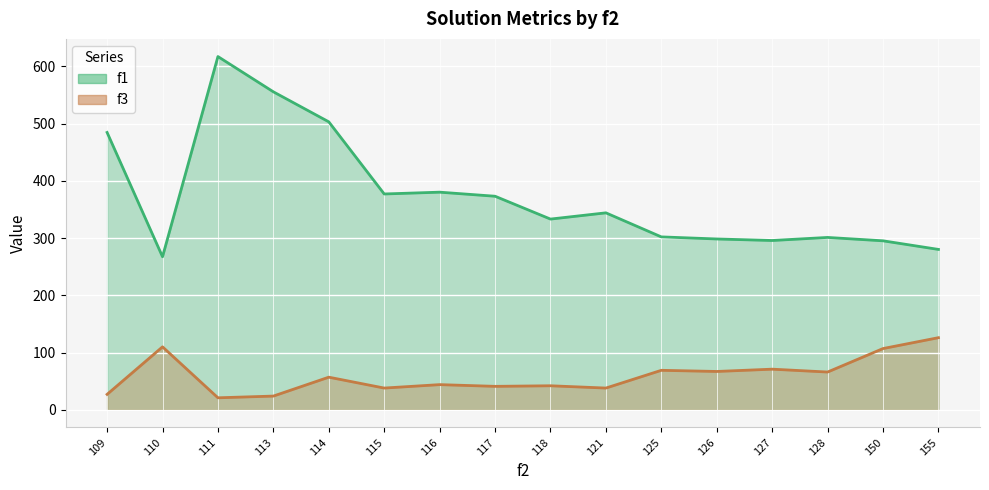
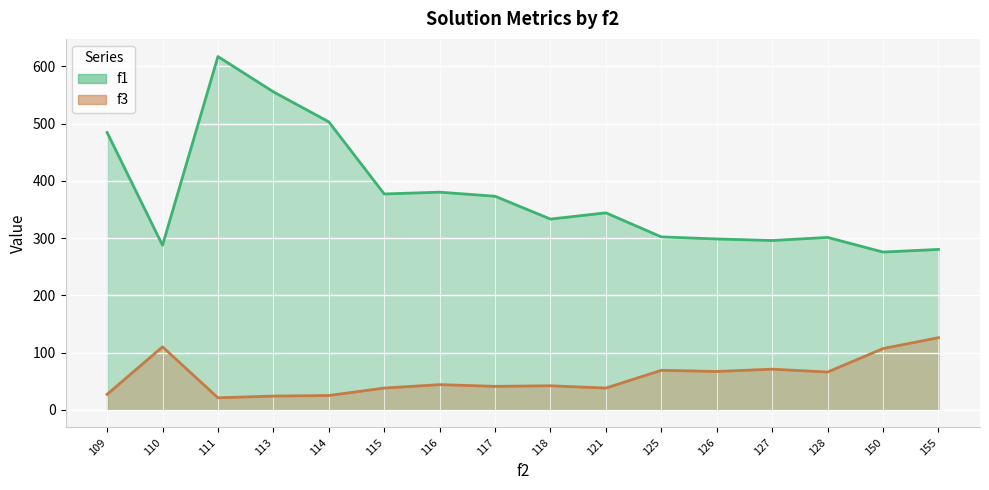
  {
    "f1": {
      "109": 480,
-     "110": 270,
+     "110": 290,
      "111": 620,
      "113": 560,
      "114": 500,
      "115": 380,
      "116": 380,
      "117": 370,
      "118": 330,
      "121": 340,
      "125": 300,
      "126": 300,
      "127": 300,
      "128": 300,
-     "150": 300,
+     "150": 280,
      "155": 280
    },
    "f3": {
      "109": 30,
      "110": 110,
      "111": 20,
      "113": 20,
-     "114": 60,
+     "114": 30,
      "115": 40,
      "116": 40,
      "117": 40,
      "118": 40,
      "121": 40,
      "125": 70,
      "126": 70,
      "127": 70,
      "128": 70,
      "150": 110,
      "155": 130
    }
  }
